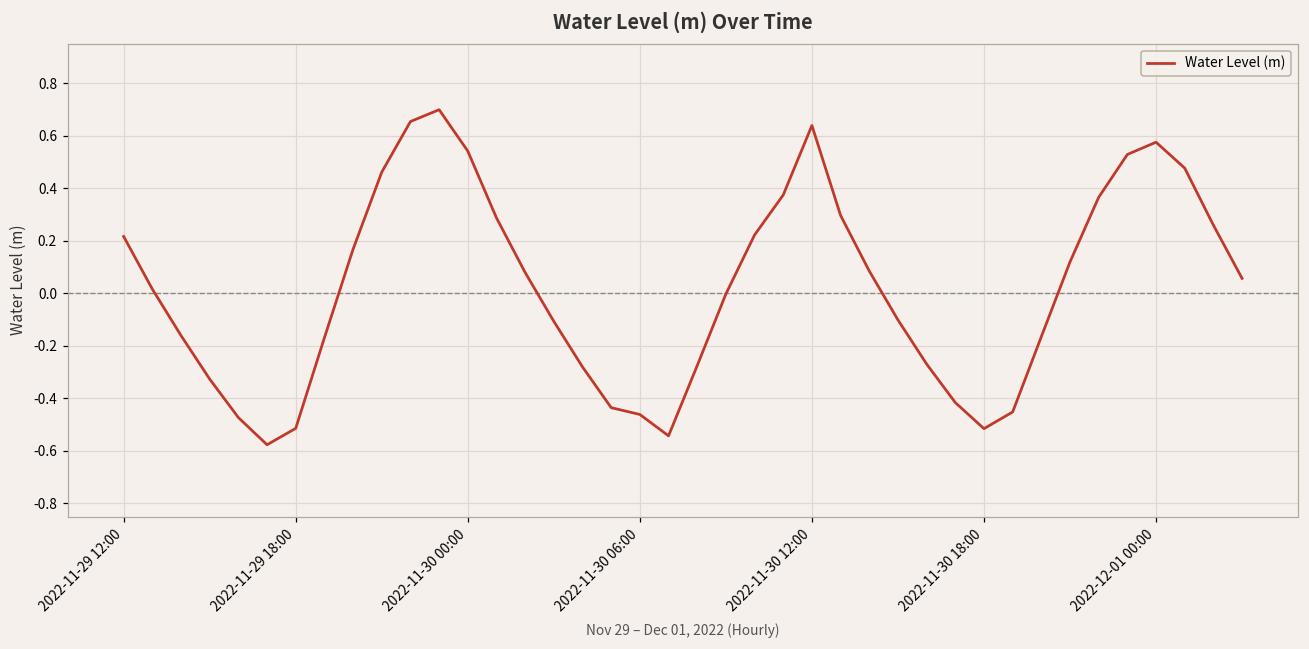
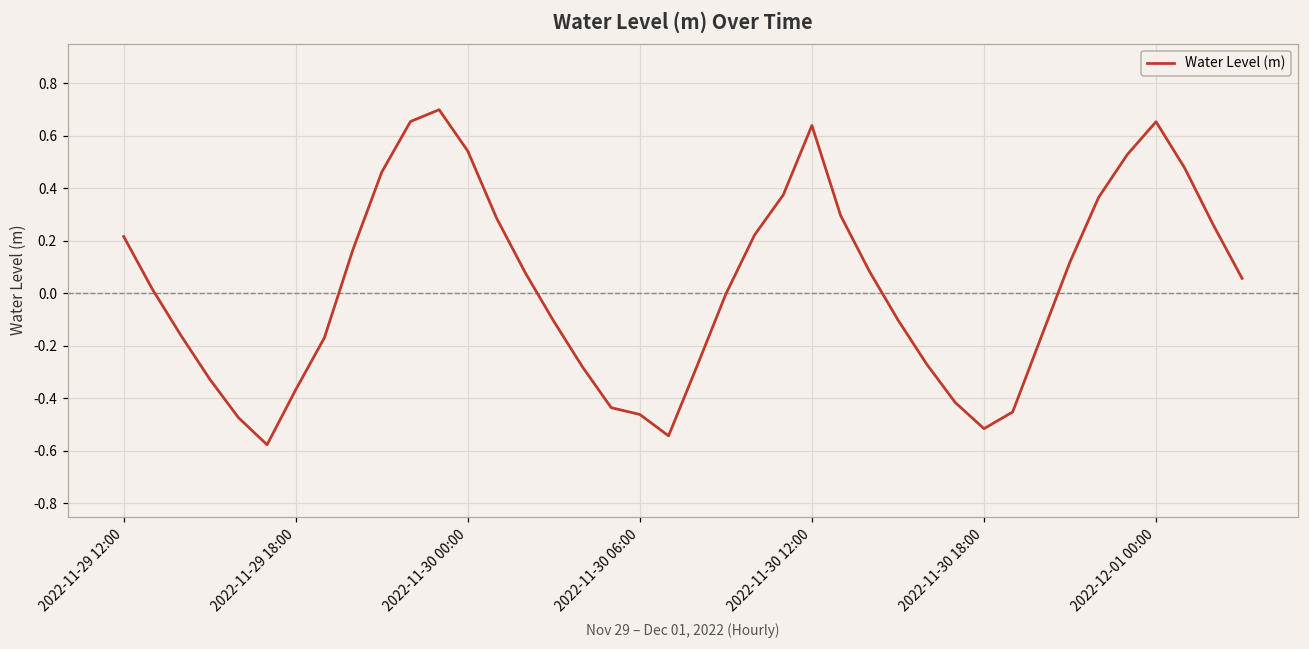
  {
    "2022-11-29 12:00": 0.22,
-   "2022-11-29 18:00": -0.51,
+   "2022-11-29 18:00": -0.37,
    "2022-11-30 00:00": 0.54,
    "2022-11-30 06:00": -0.46,
    "2022-11-30 12:00": 0.64,
    "2022-11-30 18:00": -0.52,
-   "2022-12-01 00:00": 0.57
+   "2022-12-01 00:00": 0.65
  }
